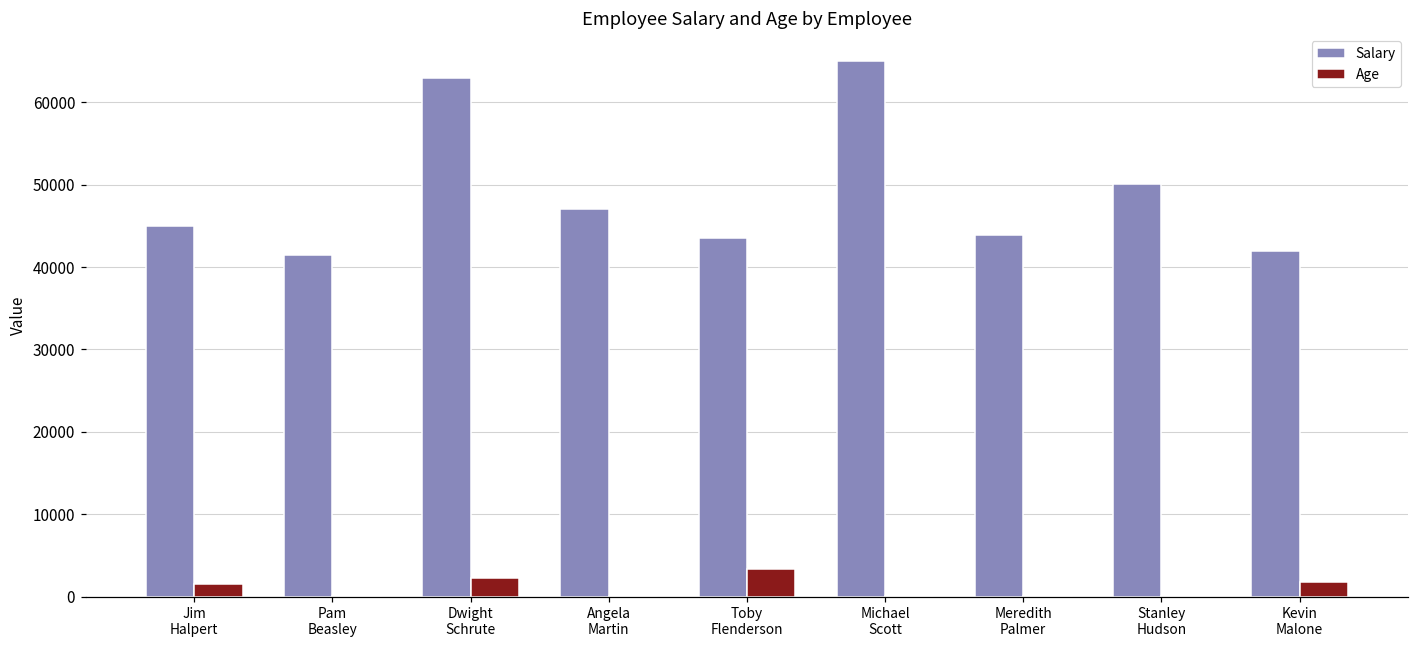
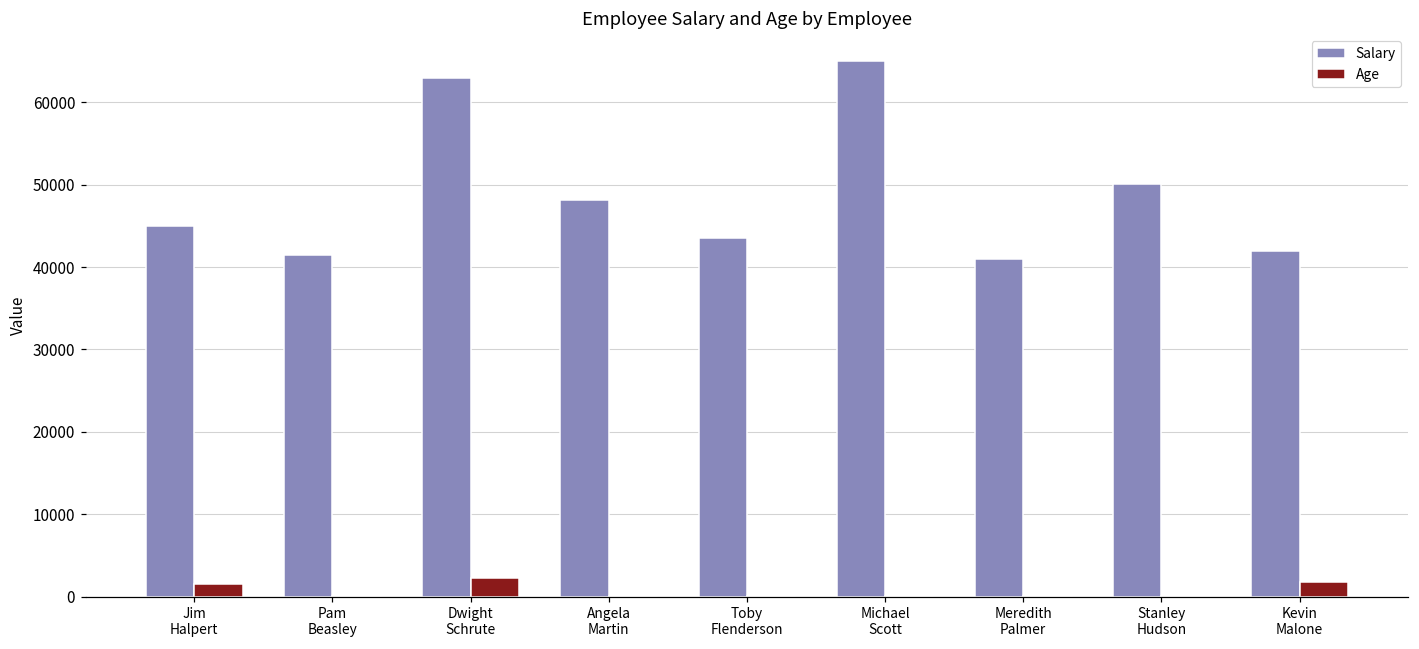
  {
    "Salary": {
      "Jim Halpert": 45000,
      "Pam Beasley": 41000,
      "Dwight Schrute": 63000,
-     "Angela Martin": 47000,
+     "Angela Martin": 48000,
      "Toby Flenderson": 44000,
      "Michael Scott": 65000,
-     "Meredith Palmer": 44000,
+     "Meredith Palmer": 41000,
      "Stanley Hudson": 50000,
      "Kevin Malone": 42000
    },
    "Age": {
      "Jim Halpert": 1000,
      "Dwight Schrute": 2000,
-     "Toby Flenderson": 3000,
+     "Toby Flenderson": 0,
      "Kevin Malone": 2000
    }
  }
